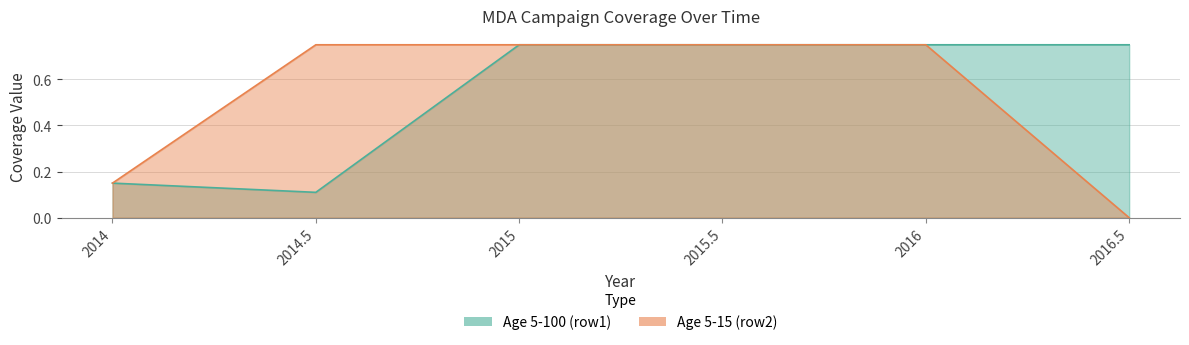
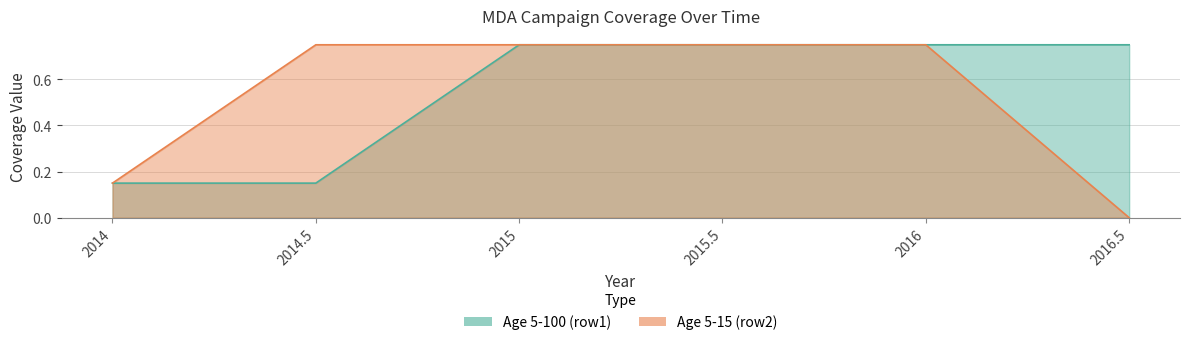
  {
    "Age 5-100 (row1)": {
-     "2014.5": 0.11,
+     "2014.5": 0.15,
      "2016.5": 0.75
    },
    "Age 5-15 (row2)": {
      "2014.5": 0.75,
      "2016.5": 0.00
    }
  }
